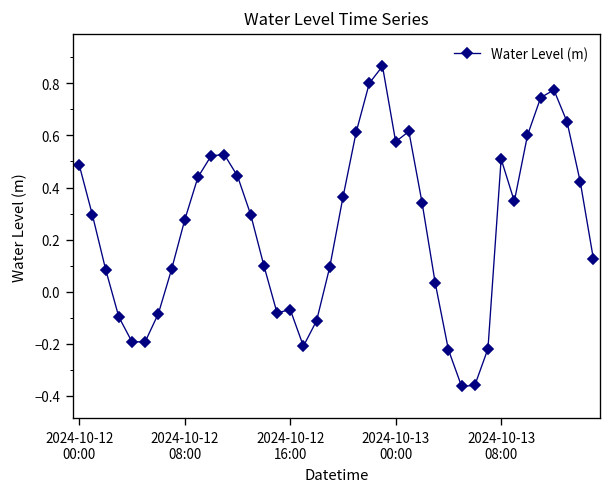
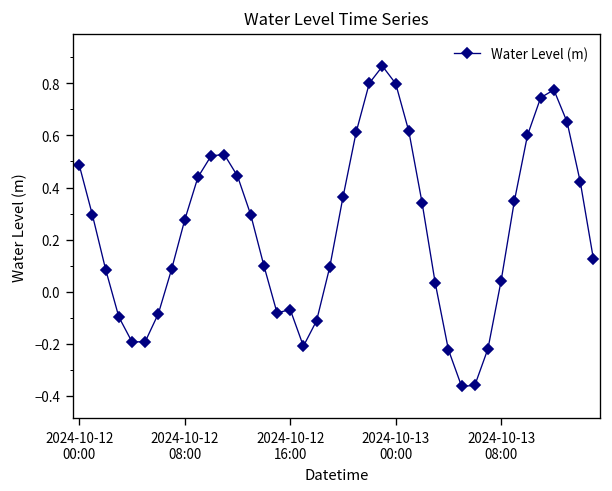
  {
    "2024-10-12 00:00": 0.49,
    "2024-10-12 08:00": 0.28,
    "2024-10-12 16:00": -0.07,
-   "2024-10-13 00:00": 0.58,
-   "2024-10-13 08:00": 0.51
+   "2024-10-13 00:00": 0.80,
+   "2024-10-13 08:00": 0.04
  }
